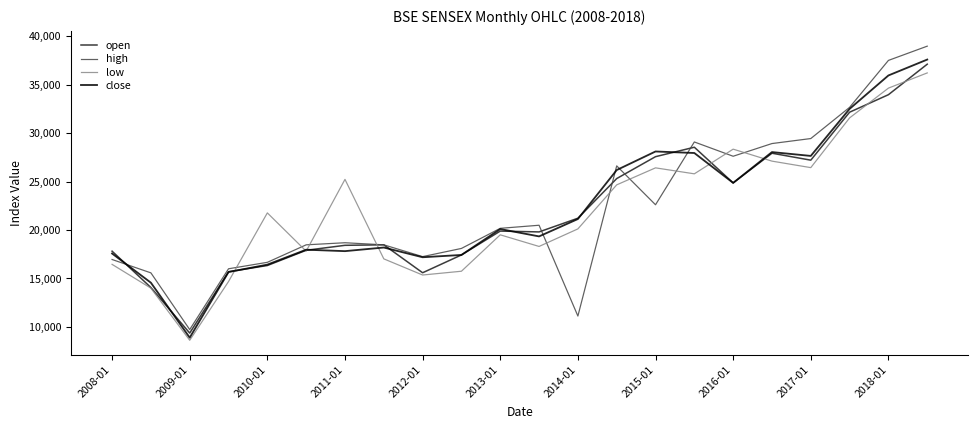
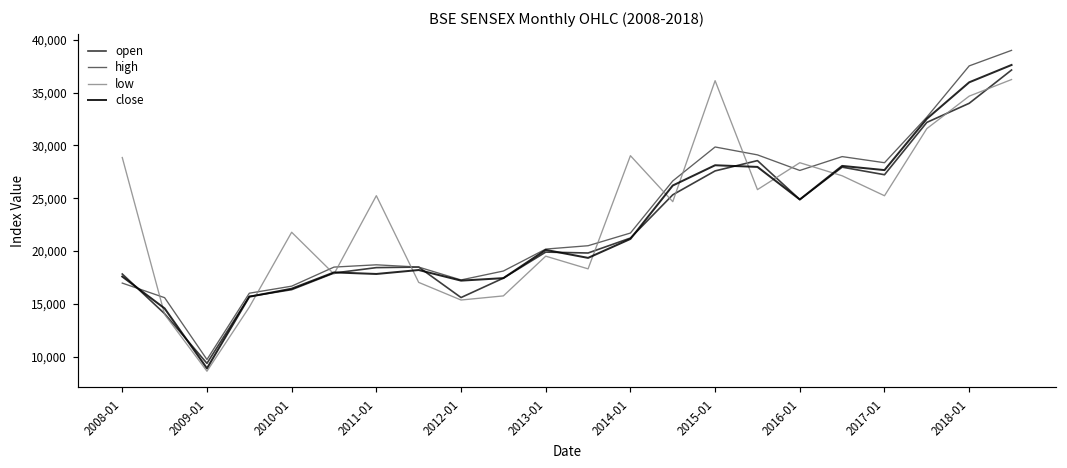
  {
    "high": {
      "2008-01": "17,000",
      "2009-01": "10,000",
-     "2014-01": "11,000",
-     "2015-01": "23,000",
+     "2014-01": "22,000",
+     "2015-01": "30,000",
      "2016-01": "28,000",
-     "2017-01": "29,000",
+     "2017-01": "28,000",
      "2018-01": "38,000"
    },
    "low": {
-     "2008-01": "16,000",
+     "2008-01": "29,000",
      "2010-01": "22,000",
      "2011-01": "25,000",
      "2013-01": "20,000",
-     "2014-01": "20,000",
-     "2015-01": "26,000",
+     "2014-01": "29,000",
+     "2015-01": "36,000",
      "2016-01": "28,000",
-     "2017-01": "26,000",
+     "2017-01": "25,000",
      "2018-01": "35,000"
    }
  }
